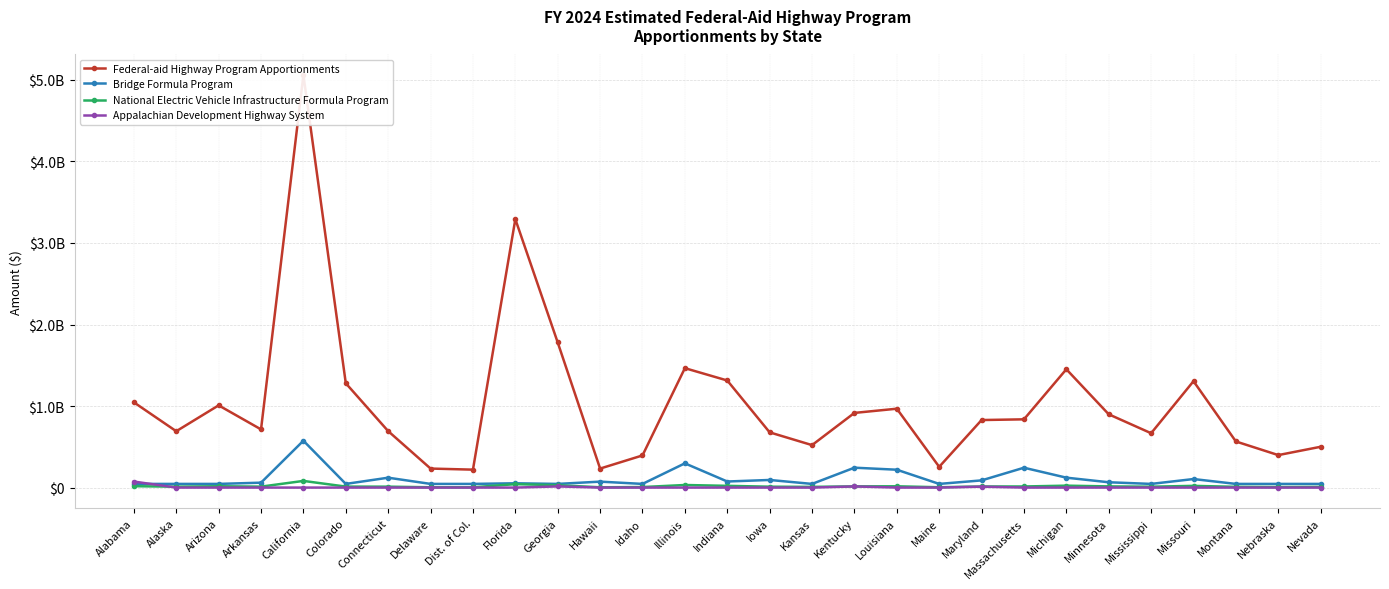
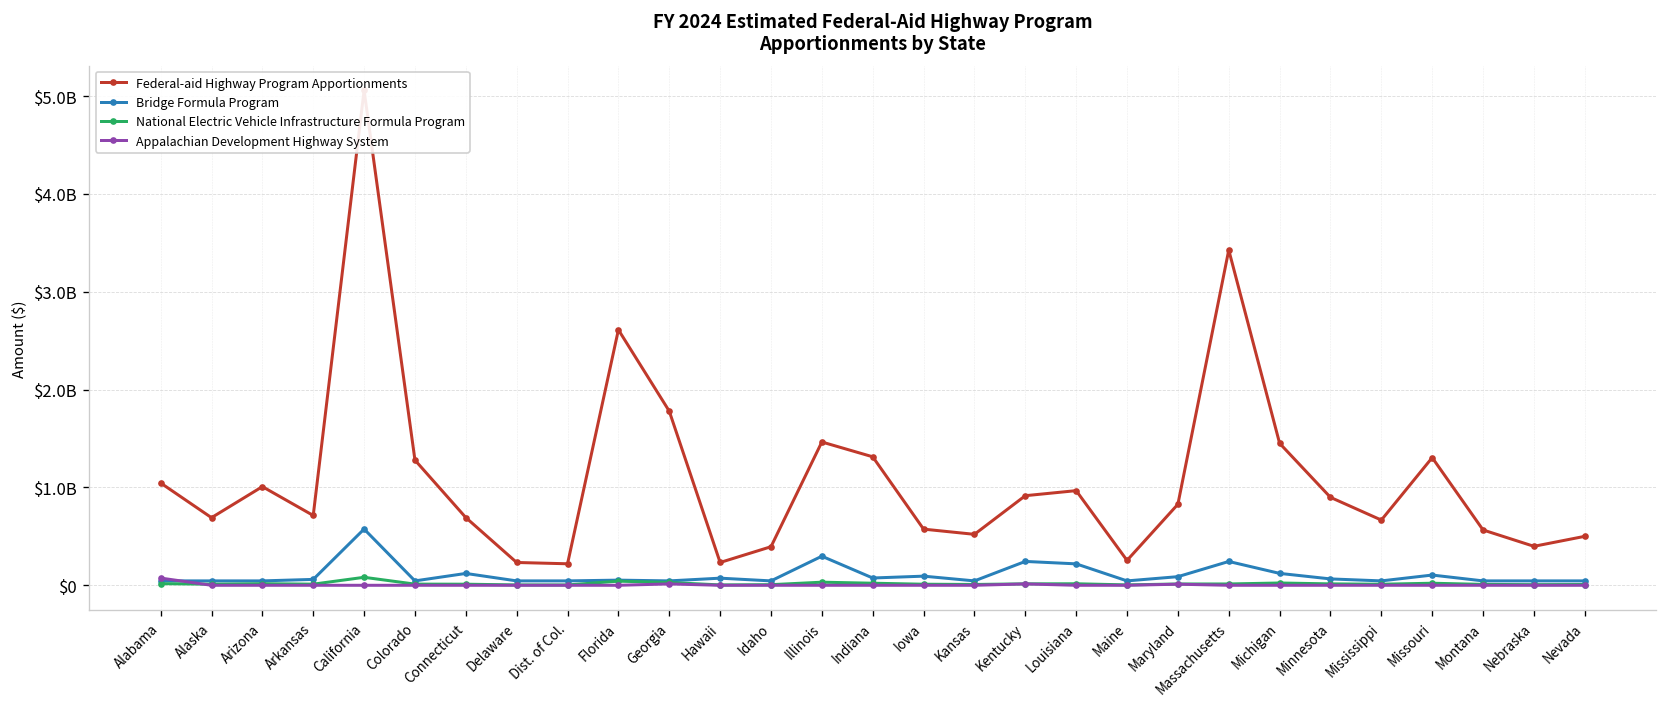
  {
    "Federal-aid Highway Program Apportionments": {
      "Alabama": "$1000000000",
      "Alaska": "$700000000",
      "Arizona": "$1000000000",
      "Arkansas": "$700000000",
      "Colorado": "$1300000000",
      "Connecticut": "$700000000",
      "Delaware": "$200000000",
      "Dist. of Col.": "$200000000",
-     "Florida": "$3300000000",
+     "Florida": "$2600000000",
      "Georgia": "$1800000000",
      "Hawaii": "$200000000",
      "Idaho": "$400000000",
      "Illinois": "$1500000000",
      "Indiana": "$1300000000",
-     "Iowa": "$700000000",
+     "Iowa": "$600000000",
      "Kansas": "$500000000",
      "Kentucky": "$900000000",
      "Louisiana": "$1000000000",
      "Maine": "$300000000",
      "Maryland": "$800000000",
-     "Massachusetts": "$800000000",
+     "Massachusetts": "$3400000000",
      "Michigan": "$1500000000",
      "Minnesota": "$900000000",
      "Mississippi": "$700000000",
      "Missouri": "$1300000000",
      "Montana": "$600000000",
      "Nebraska": "$400000000",
      "Nevada": "$500000000"
    },
    "Bridge Formula Program": {
      "Alaska": "$0",
      "Arkansas": "$100000000",
      "California": "$600000000",
      "Colorado": "$0",
      "Connecticut": "$100000000",
      "Delaware": "$0",
      "Dist. of Col.": "$0",
      "Hawaii": "$100000000",
      "Idaho": "$0",
      "Illinois": "$300000000",
      "Indiana": "$100000000",
      "Iowa": "$100000000",
      "Kansas": "$0",
      "Kentucky": "$200000000",
      "Louisiana": "$200000000",
      "Maine": "$0",
      "Maryland": "$100000000",
      "Massachusetts": "$200000000",
      "Michigan": "$100000000",
      "Minnesota": "$100000000",
      "Mississippi": "$0",
      "Missouri": "$100000000",
      "Montana": "$0",
      "Nebraska": "$0",
      "Nevada": "$0"
    },
    "National Electric Vehicle Infrastructure Formula Program": {
      "California": "$100000000",
      "Illinois": "$0"
    },
    "Appalachian Development Highway System": {
      "California": "$0",
      "Florida": "$0",
      "Illinois": "$0"
    }
  }
